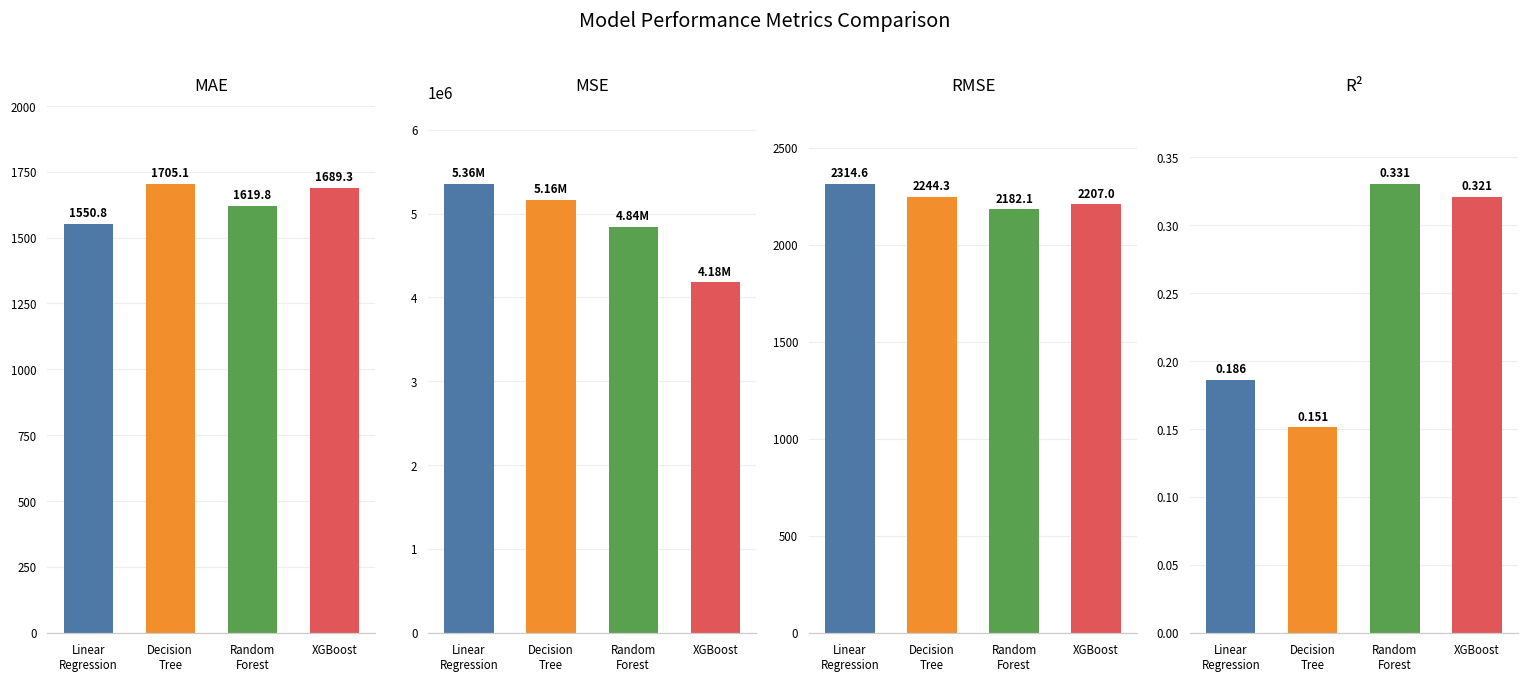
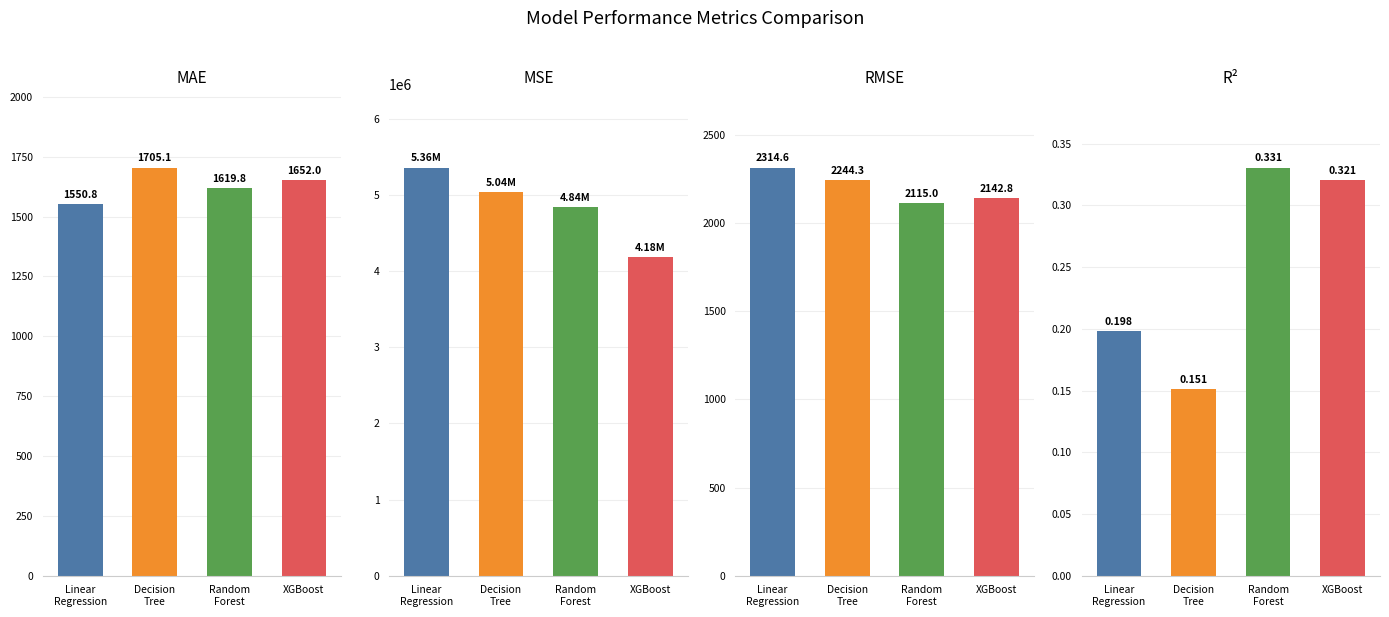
  {
    "MAE": {
      "Linear Regression": "1550.8",
      "Decision Tree": "1705.1",
      "Random Forest": "1619.8",
-     "XGBoost": "1689.3"
+     "XGBoost": "1652.0"
    },
    "MSE": {
      "Linear Regression": "5.36M",
-     "Decision Tree": "5.16M",
+     "Decision Tree": "5.04M",
      "Random Forest": "4.84M",
      "XGBoost": "4.18M"
    },
    "RMSE": {
      "Linear Regression": "2314.6",
      "Decision Tree": "2244.3",
-     "Random Forest": "2182.1",
-     "XGBoost": "2207.0"
+     "Random Forest": "2115.0",
+     "XGBoost": "2142.8"
    },
    "R²": {
-     "Linear Regression": "0.186",
+     "Linear Regression": "0.198",
      "Decision Tree": "0.151",
      "Random Forest": "0.331",
      "XGBoost": "0.321"
    }
  }
